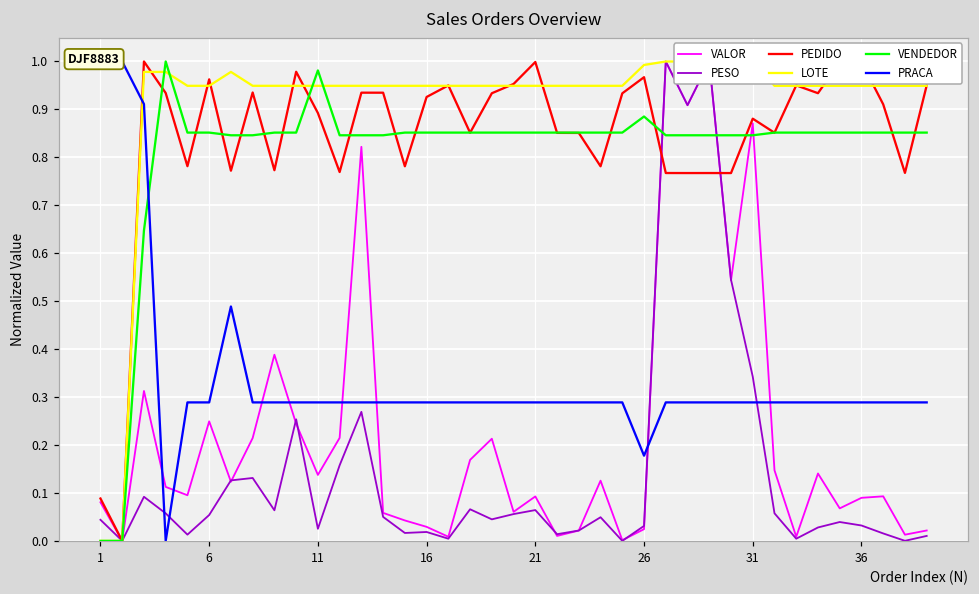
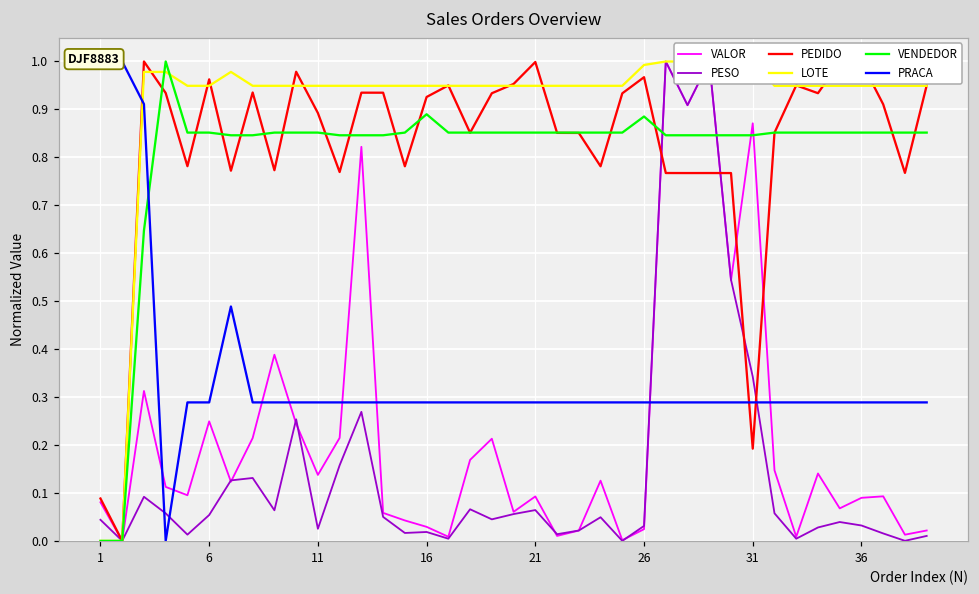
  {
    "VALOR": {
      "1": 0.08,
      "6": 0.25,
      "11": 0.14,
      "16": 0.03,
      "21": 0.09,
      "26": 0.02,
      "31": 0.87,
      "36": 0.09
    },
    "PESO": {
      "1": 0.04,
      "6": 0.05,
      "11": 0.03,
      "16": 0.02,
      "21": 0.06,
      "26": 0.03,
      "31": 0.34,
      "36": 0.03
    },
    "PEDIDO": {
      "1": 0.09,
      "6": 0.96,
      "11": 0.89,
      "16": 0.93,
      "21": 1.00,
      "26": 0.97,
-     "31": 0.88
+     "31": 0.19
    },
    "LOTE": {
      "6": 0.95,
      "11": 0.95,
      "16": 0.95,
      "21": 0.95,
      "26": 0.99,
      "36": 0.95
    },
    "VENDEDOR": {
      "6": 0.85,
-     "11": 0.98,
-     "16": 0.85,
+     "11": 0.85,
+     "16": 0.89,
      "21": 0.85,
      "26": 0.89,
      "31": 0.85,
      "36": 0.85
    },
    "PRACA": {
      "6": 0.29,
      "11": 0.29,
      "16": 0.29,
      "21": 0.29,
-     "26": 0.18,
+     "26": 0.29,
      "31": 0.29,
      "36": 0.29
    }
  }
